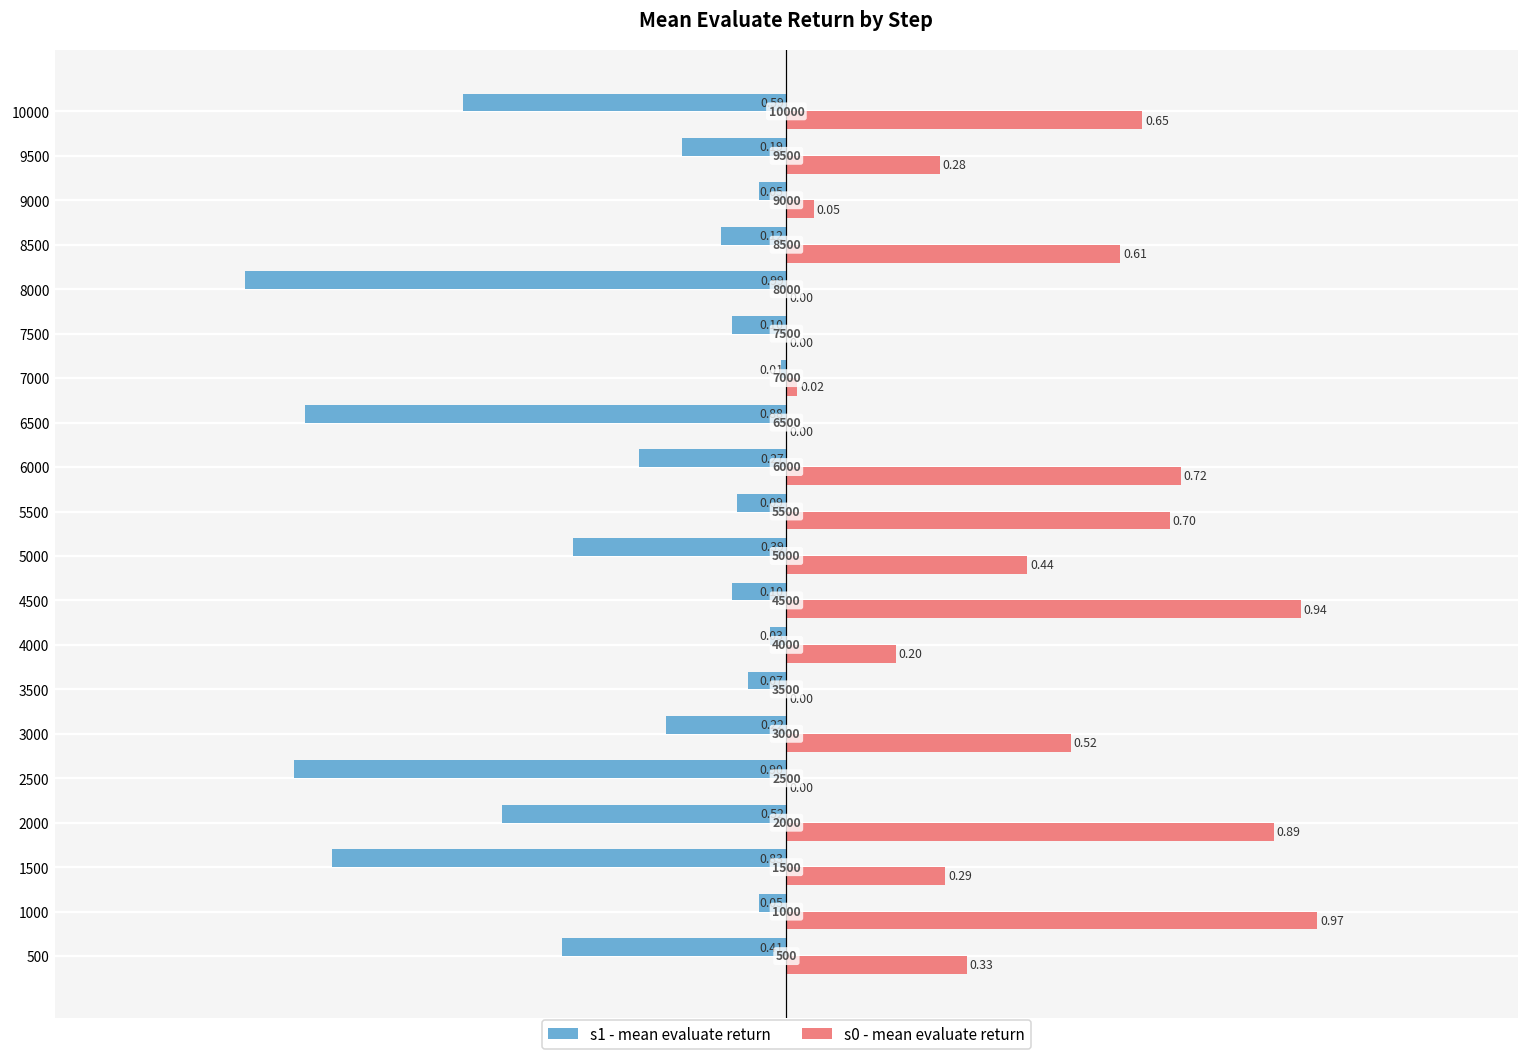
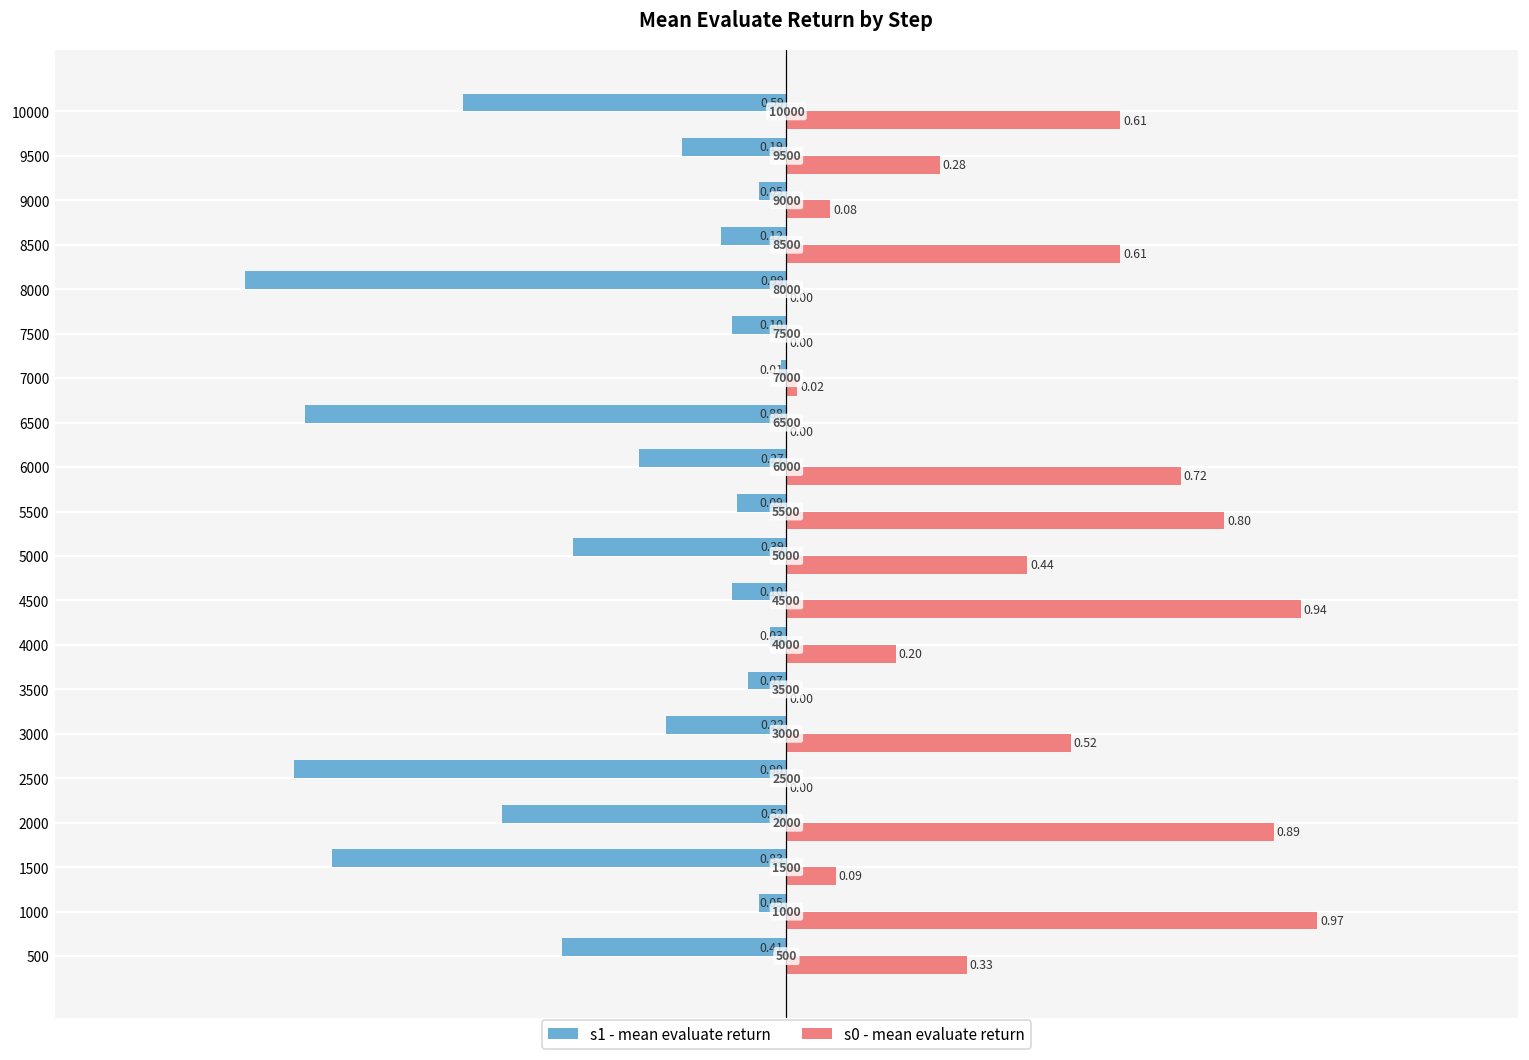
  {
    "s0 - mean evaluate return": {
-     "10000": 0.65,
+     "10000": 0.61,
      "9500": 0.28,
-     "9000": 0.05,
+     "9000": 0.08,
      "8500": 0.61,
      "6000": 0.72,
-     "5500": 0.70,
+     "5500": 0.80,
      "5000": 0.44,
      "4500": 0.94,
      "4000": 0.20,
      "3000": 0.52,
      "2000": 0.89,
-     "1500": 0.29,
+     "1500": 0.09,
      "1000": 0.97,
      "500": 0.33
    }
  }
